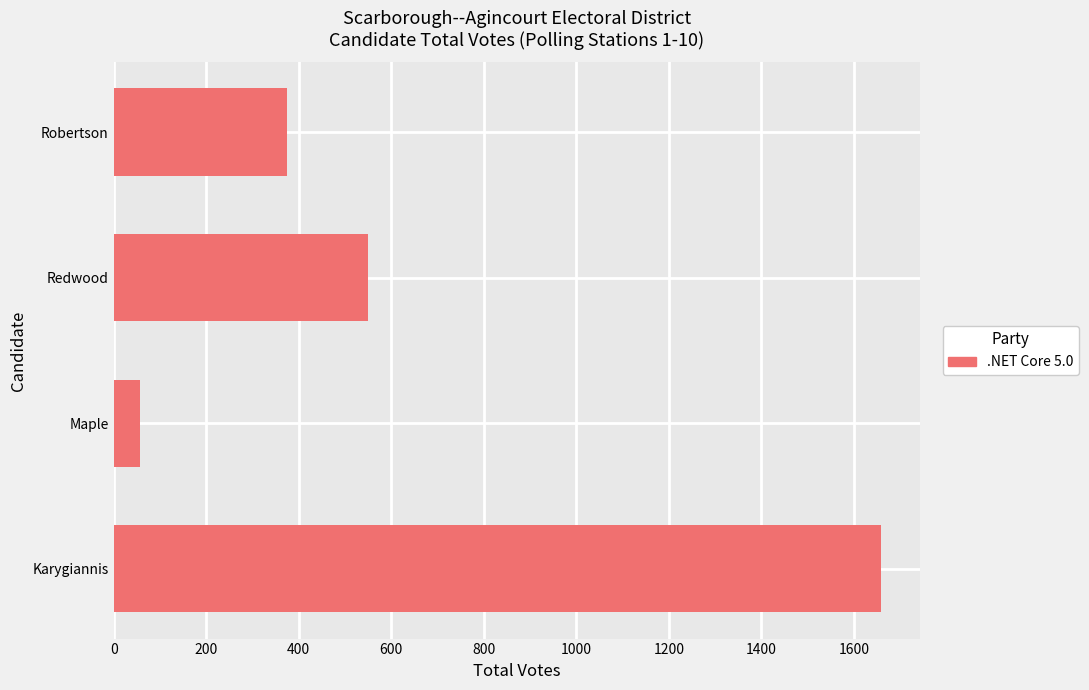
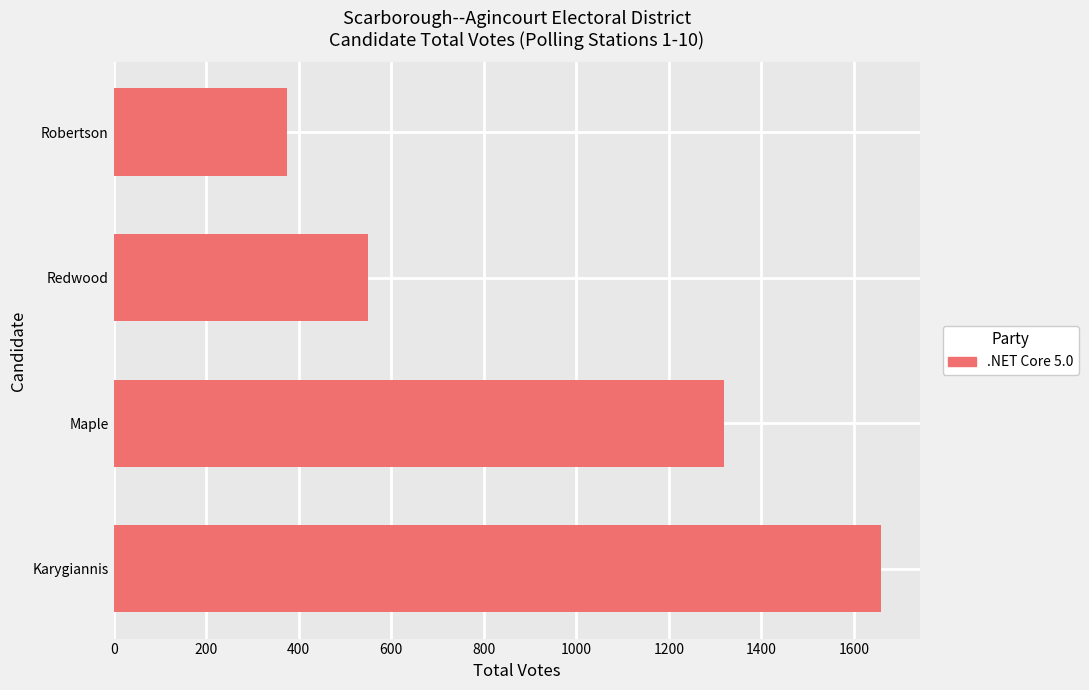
  {
    "Robertson": 370,
    "Redwood": 550,
-   "Maple": 60,
+   "Maple": 1320,
    "Karygiannis": 1660
  }
